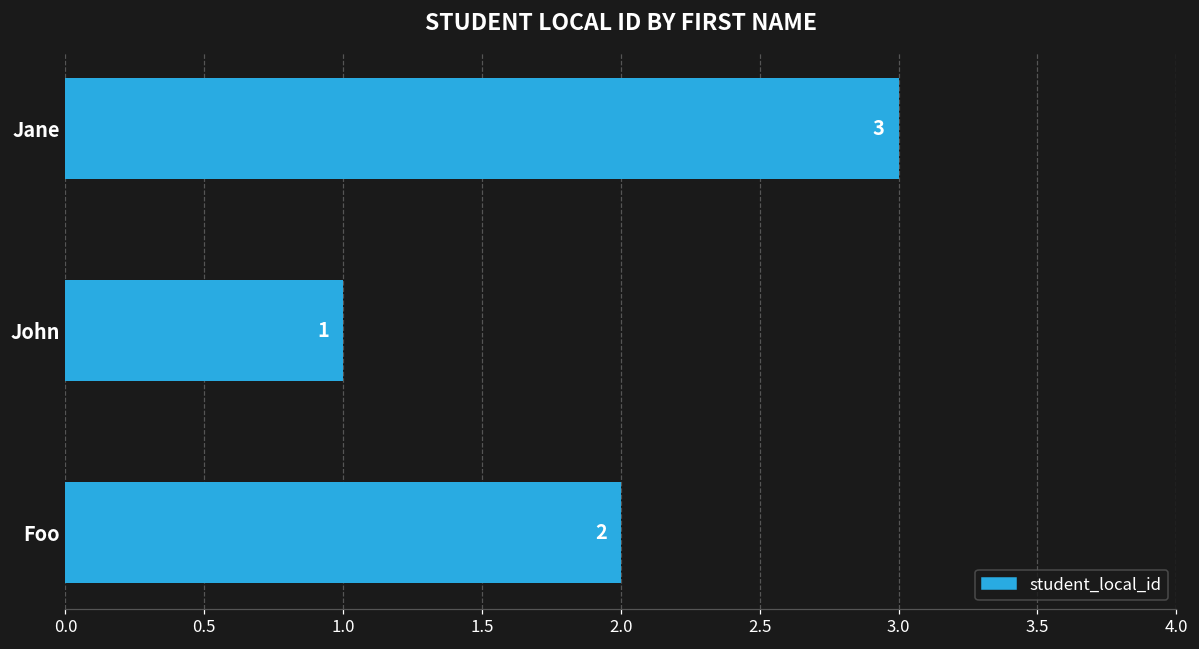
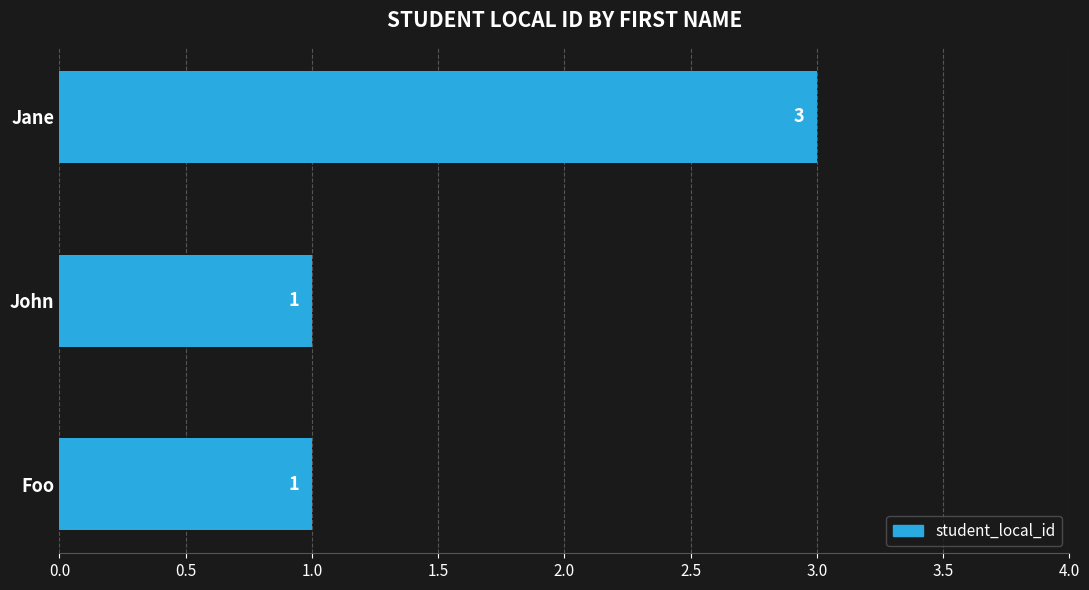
  {
    "Jane": 3,
    "John": 1,
-   "Foo": 2
+   "Foo": 1
  }
